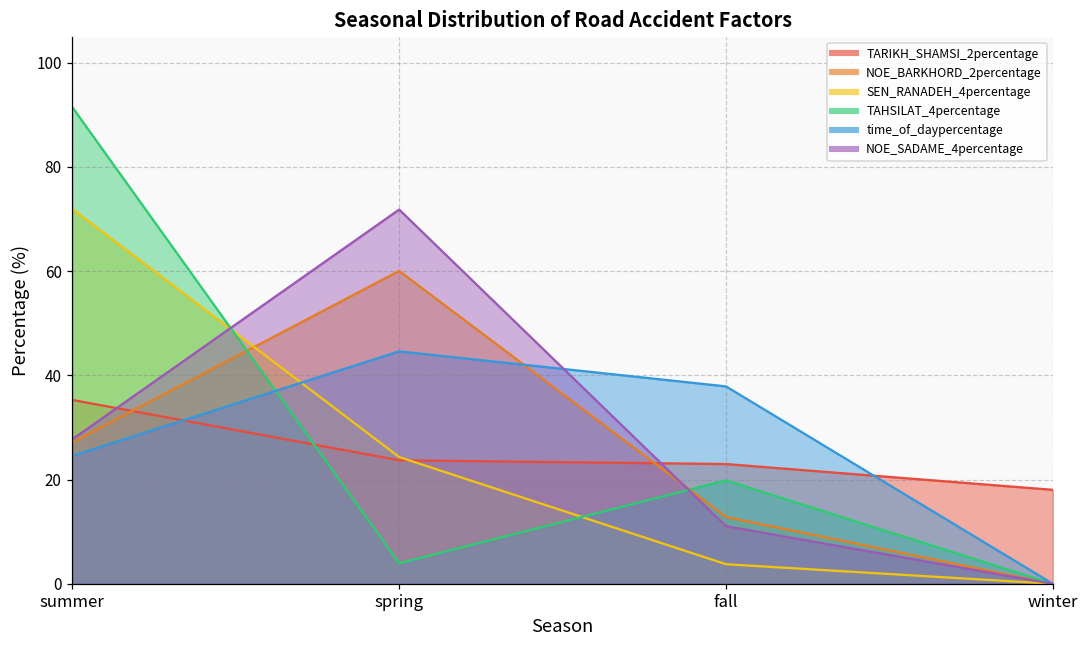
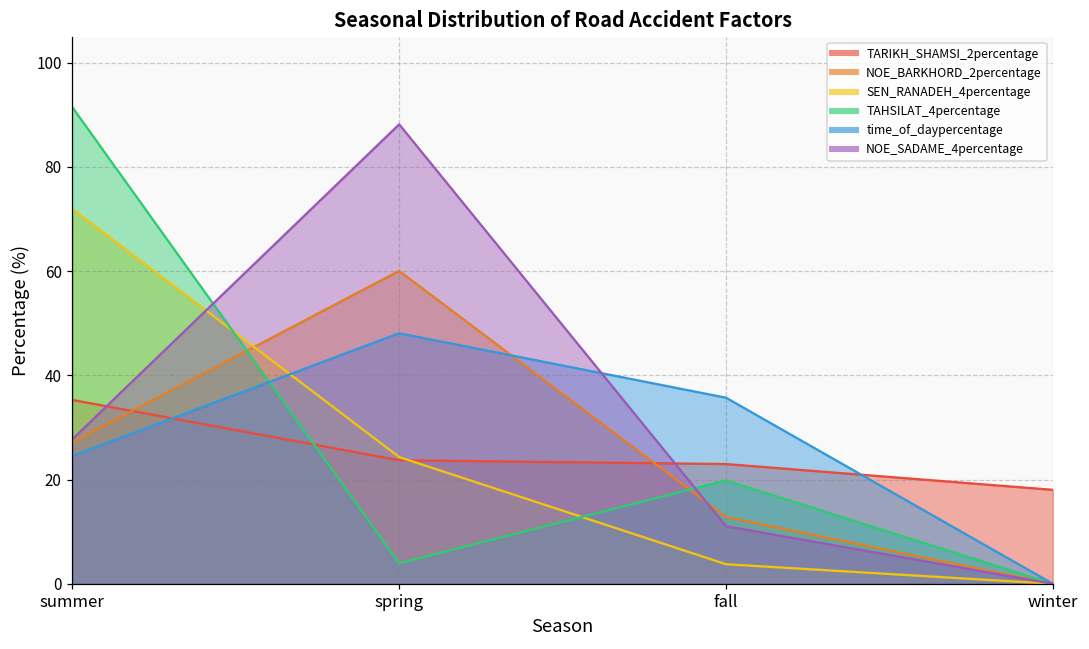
  {
    "TAHSILAT_4percentage": {
      "summer": 91,
      "spring": 4,
      "fall": 20
    },
    "time_of_daypercentage": {
      "summer": 25,
-     "spring": 45,
-     "fall": 38
+     "spring": 48,
+     "fall": 36
    },
    "NOE_SADAME_4percentage": {
      "summer": 28,
-     "spring": 72,
+     "spring": 88,
      "fall": 11
    }
  }
